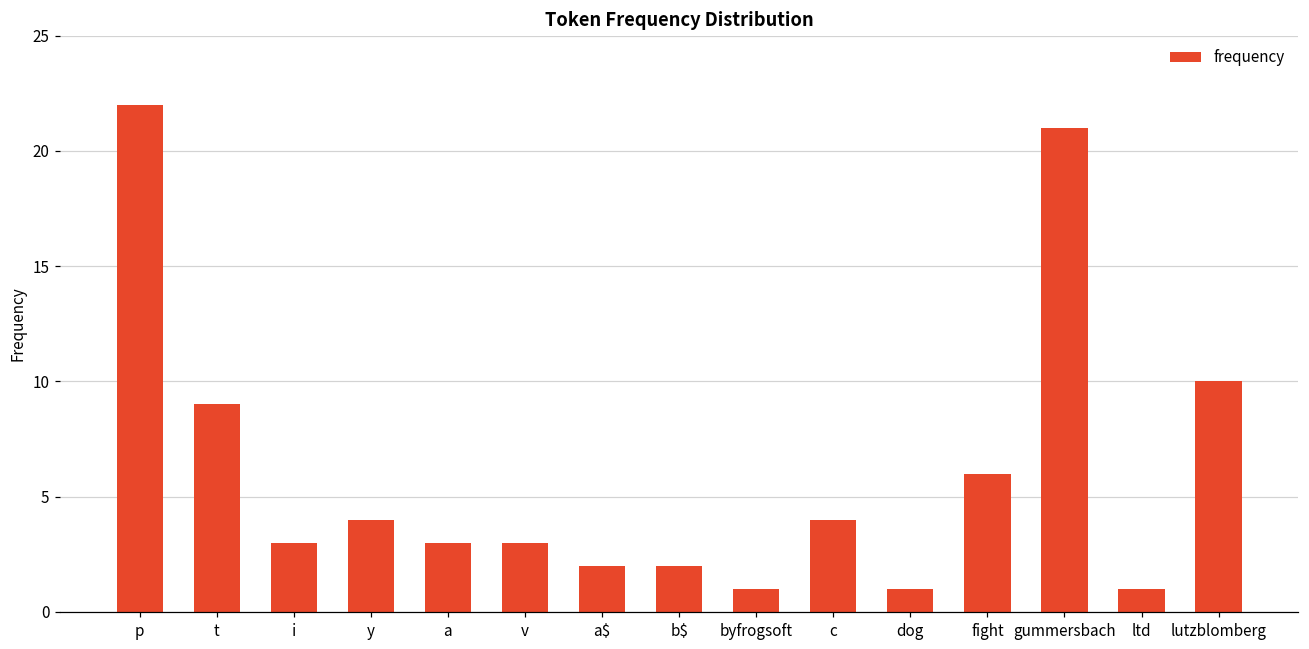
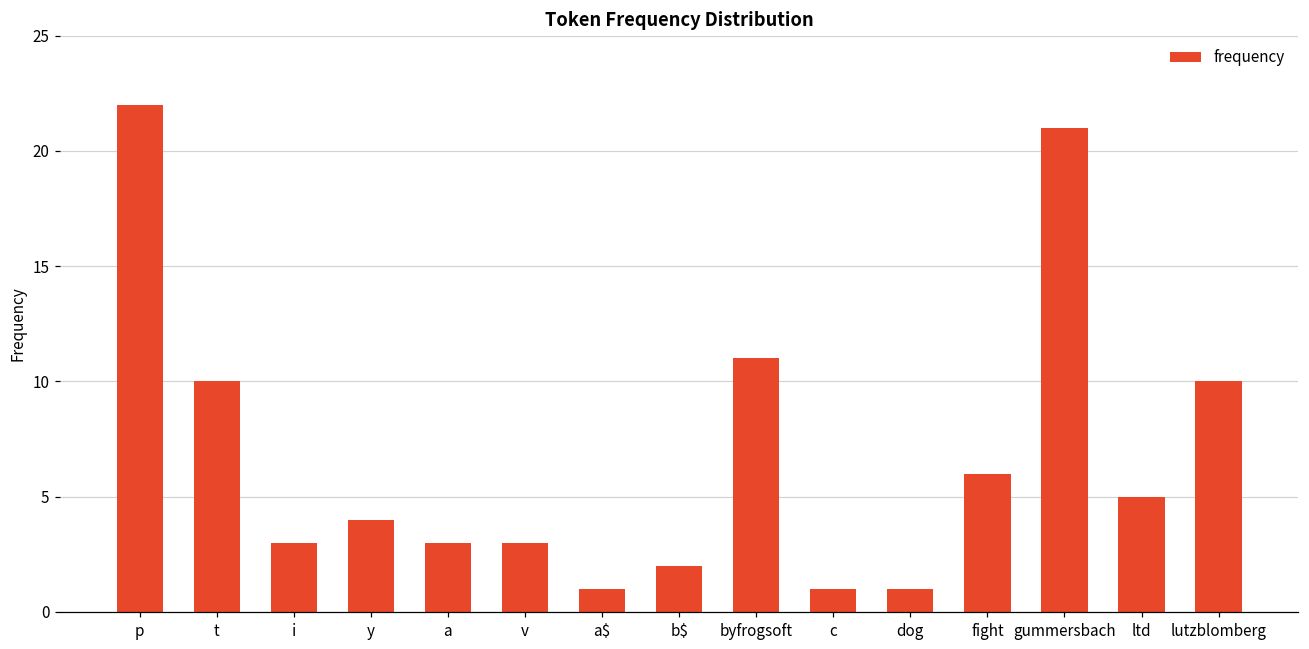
  {
    "p": 22,
-   "t": 9,
+   "t": 10,
    "i": 3,
    "y": 4,
    "a": 3,
    "v": 3,
-   "a$": 2,
+   "a$": 1,
    "b$": 2,
-   "byfrogsoft": 1,
-   "c": 4,
+   "byfrogsoft": 11,
+   "c": 1,
    "dog": 1,
    "fight": 6,
    "gummersbach": 21,
-   "ltd": 1,
+   "ltd": 5,
    "lutzblomberg": 10
  }
